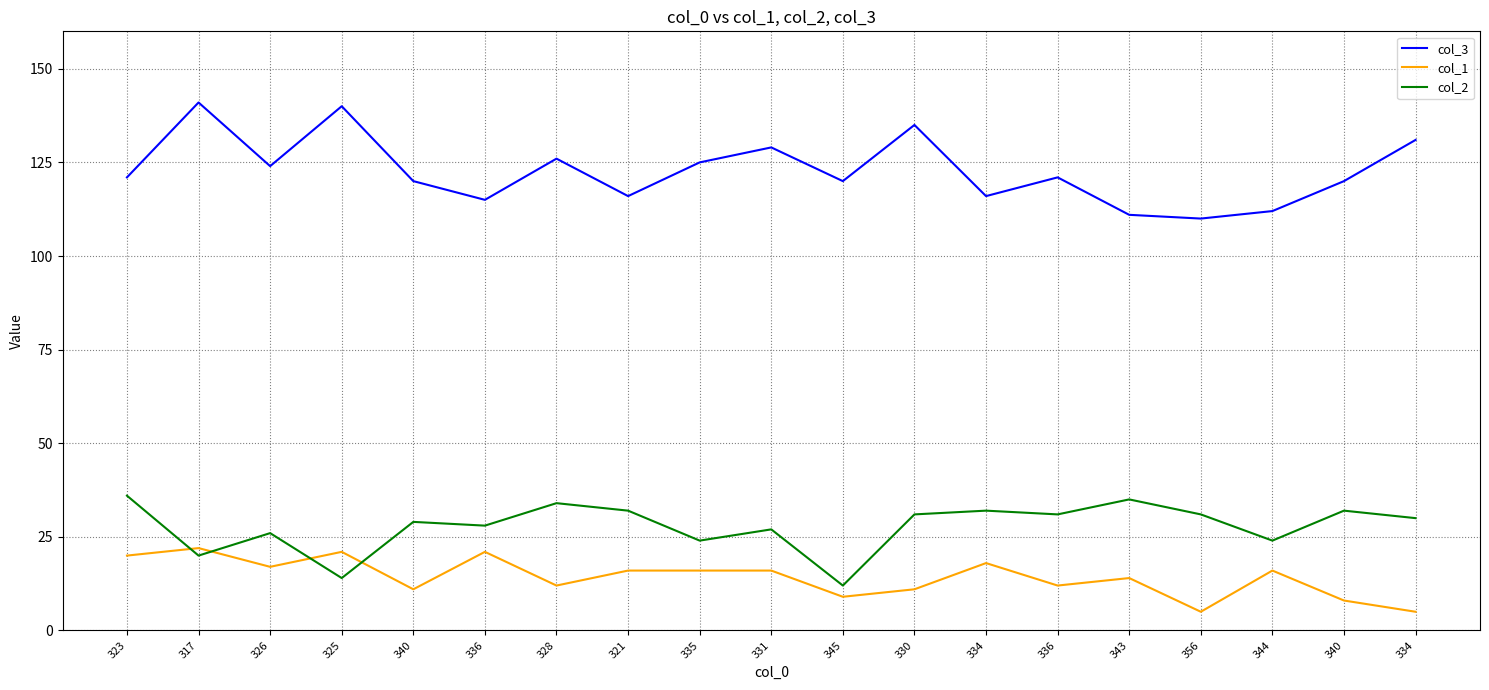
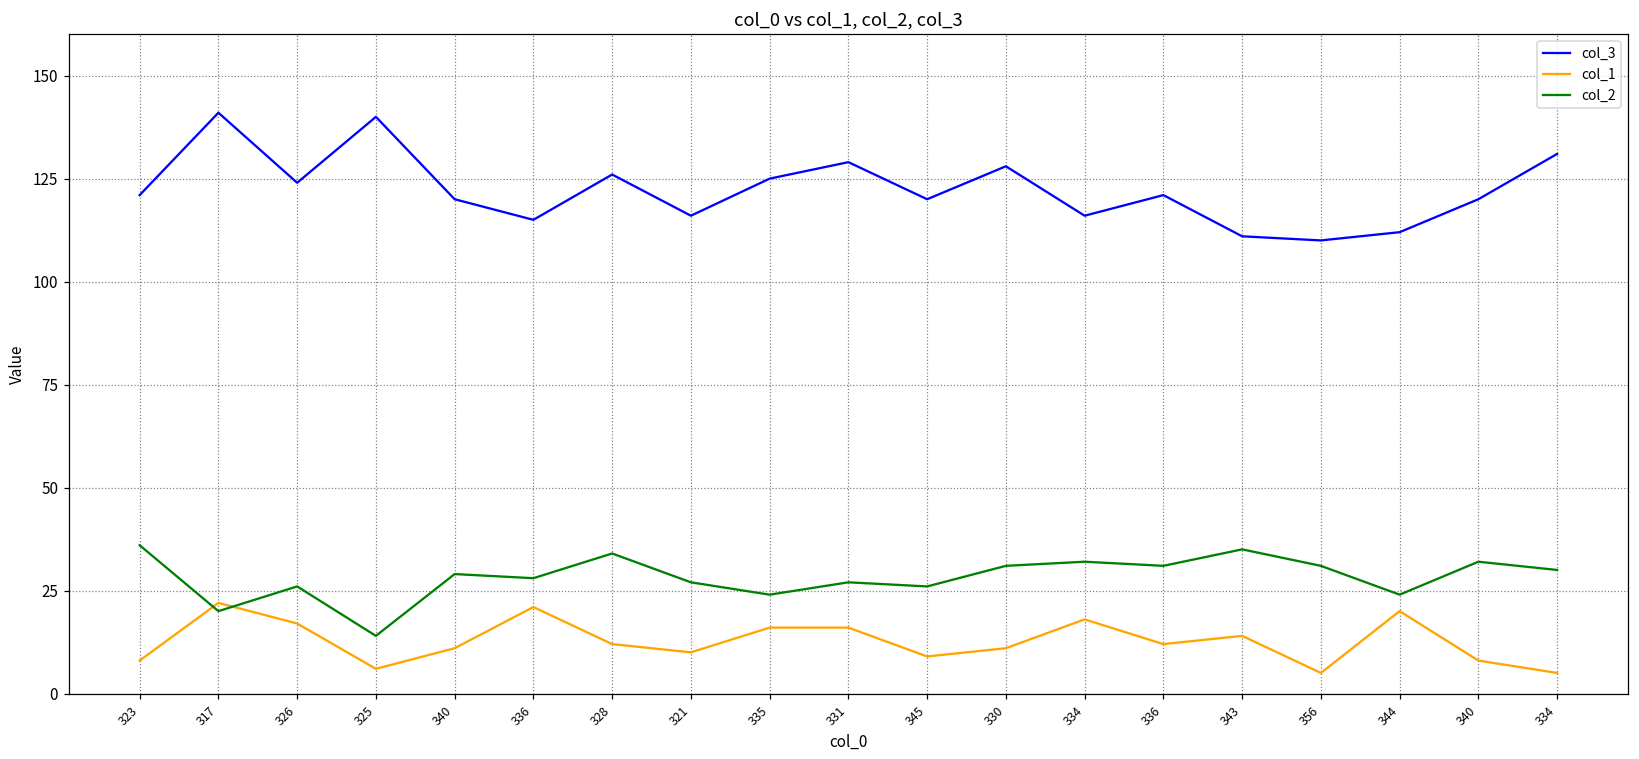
  {
    "col_3": {
      "323": 121,
      "317": 141,
      "326": 124,
      "325": 140,
      "328": 126,
      "321": 116,
      "335": 125,
      "331": 129,
      "345": 120,
-     "330": 135,
+     "330": 128,
      "343": 111,
      "356": 110,
      "344": 112
    },
    "col_1": {
-     "323": 20,
+     "323": 8,
      "317": 22,
      "326": 17,
-     "325": 21,
+     "325": 6,
      "328": 12,
-     "321": 16,
+     "321": 10,
      "335": 16,
      "331": 16,
      "345": 9,
      "330": 11,
      "343": 14,
      "356": 5,
-     "344": 16
+     "344": 20
    },
    "col_2": {
      "323": 36,
      "317": 20,
      "326": 26,
      "325": 14,
      "328": 34,
-     "321": 32,
+     "321": 27,
      "335": 24,
      "331": 27,
-     "345": 12,
+     "345": 26,
      "330": 31,
      "343": 35,
      "356": 31,
      "344": 24
    }
  }
